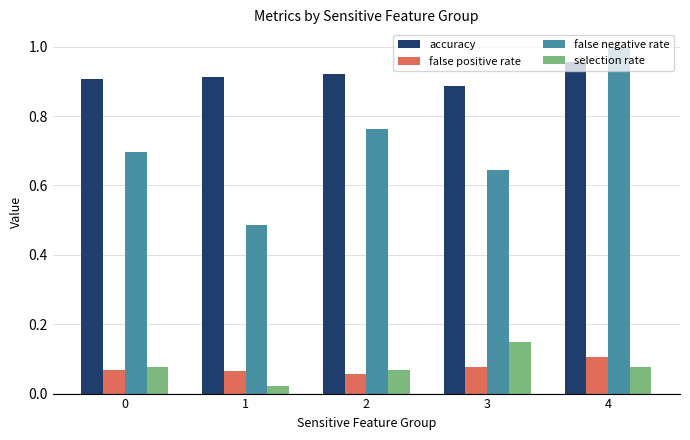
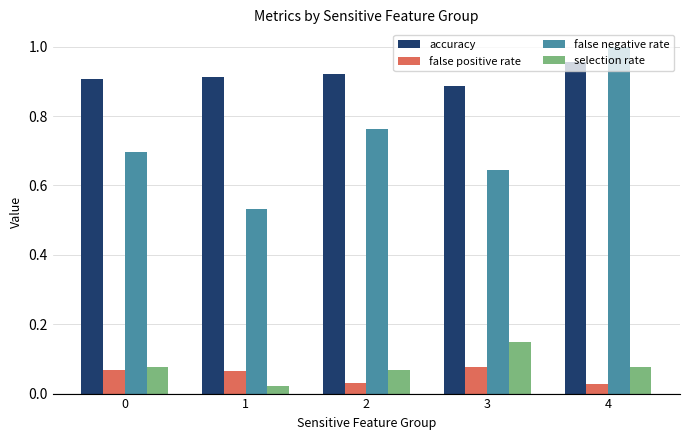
  {
    "accuracy": {
      "0": 0.91,
      "1": 0.91,
      "2": 0.92,
      "3": 0.89
    },
    "false positive rate": {
      "0": 0.07,
      "1": 0.06,
-     "2": 0.06,
+     "2": 0.03,
      "3": 0.08,
-     "4": 0.11
+     "4": 0.03
    },
    "false negative rate": {
      "0": 0.70,
-     "1": 0.49,
+     "1": 0.53,
      "2": 0.76,
      "3": 0.65
    },
    "selection rate": {
      "0": 0.08,
      "1": 0.02,
      "2": 0.07,
      "3": 0.15,
      "4": 0.08
    }
  }
